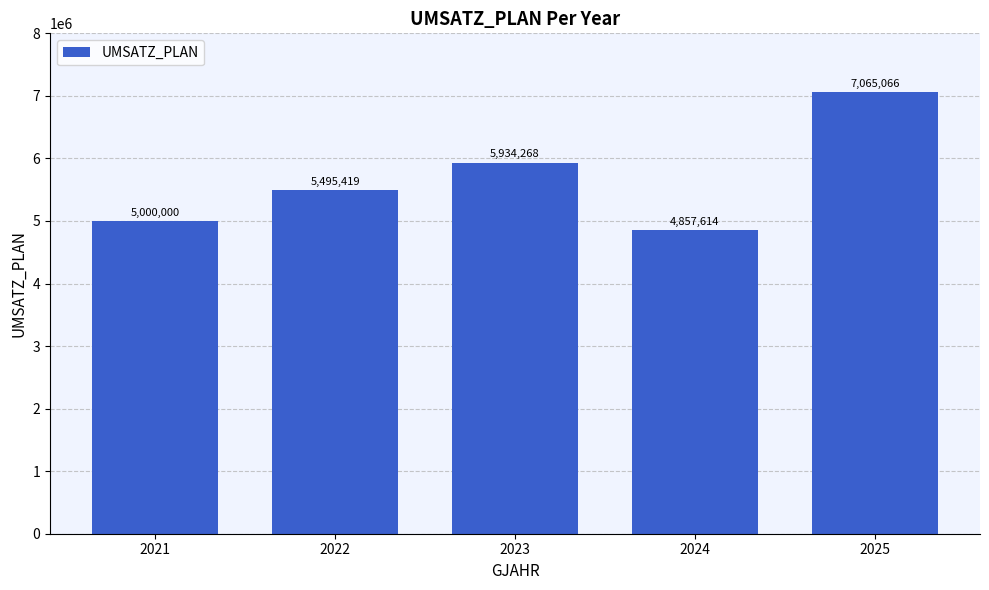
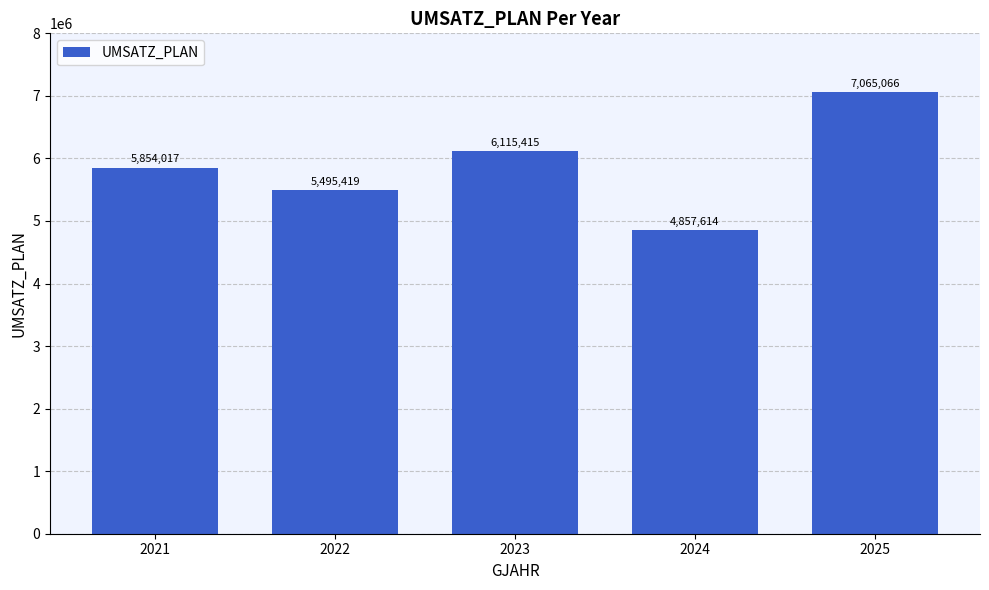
  {
-   "2021": "5,000,000",
+   "2021": "5,854,017",
    "2022": "5,495,419",
-   "2023": "5,934,268",
+   "2023": "6,115,415",
    "2024": "4,857,614",
    "2025": "7,065,066"
  }
